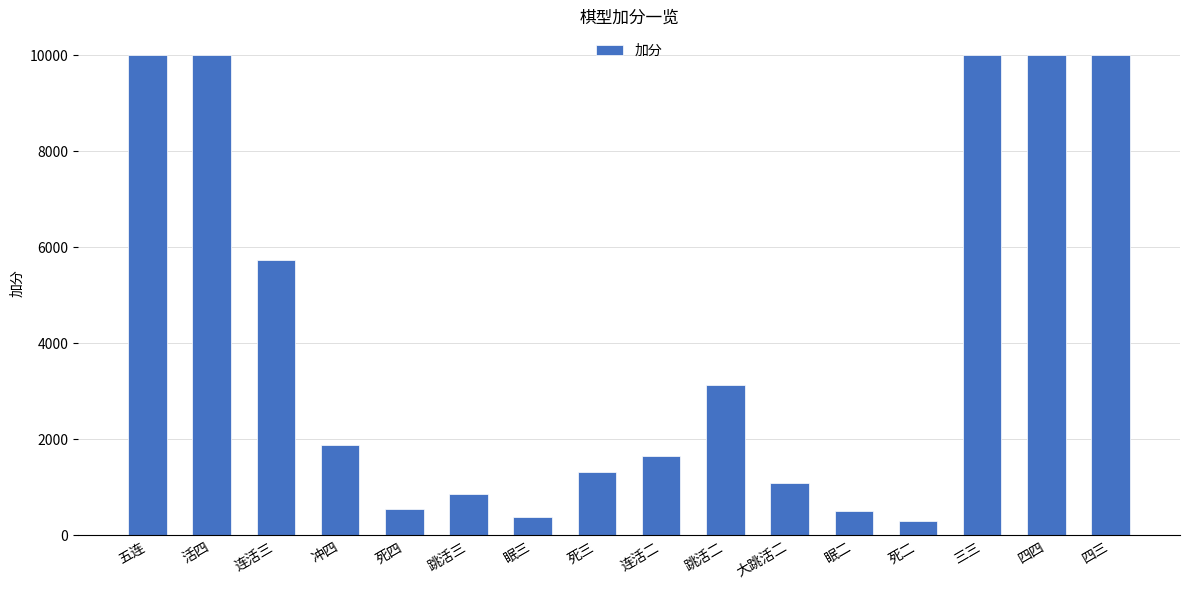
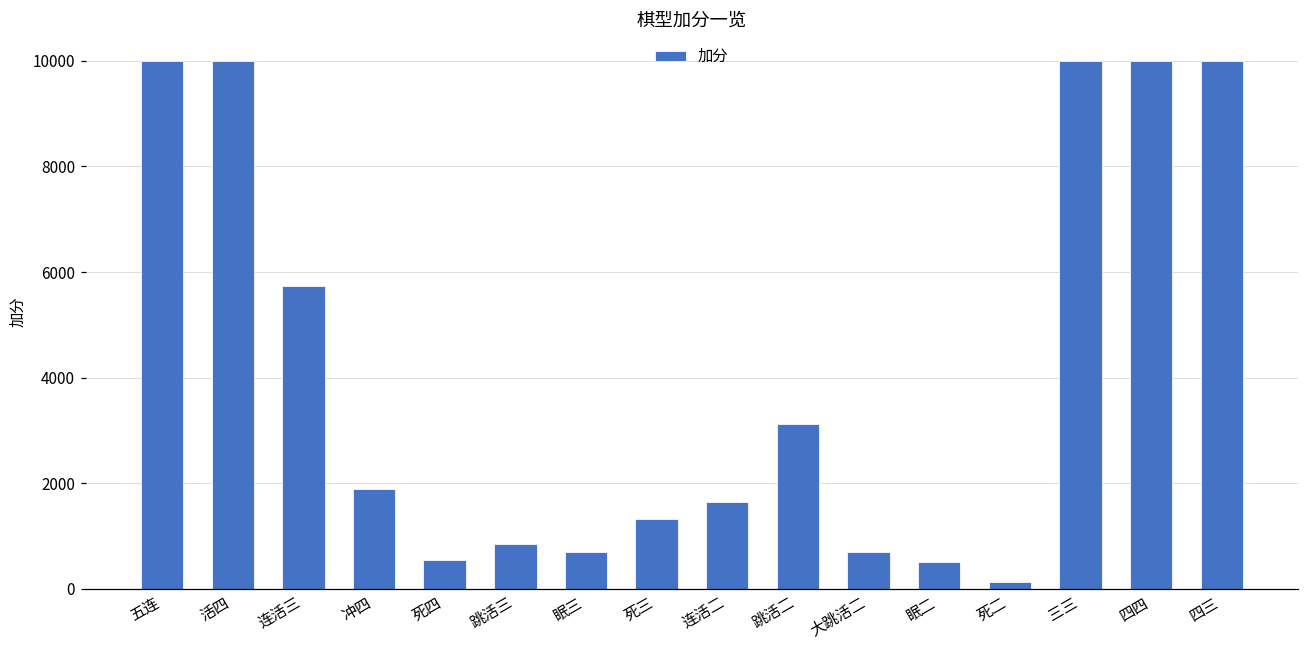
  {
    "五连": 10000,
    "活四": 10000,
    "连活三": 5700,
    "冲四": 1900,
    "死四": 600,
    "跳活三": 900,
-   "眠三": 400,
+   "眠三": 700,
    "死三": 1300,
    "连活二": 1700,
    "跳活二": 3100,
-   "大跳活二": 1100,
+   "大跳活二": 700,
    "眠二": 500,
-   "死二": 300,
+   "死二": 100,
    "三三": 10000,
    "四四": 10000,
    "四三": 10000
  }
